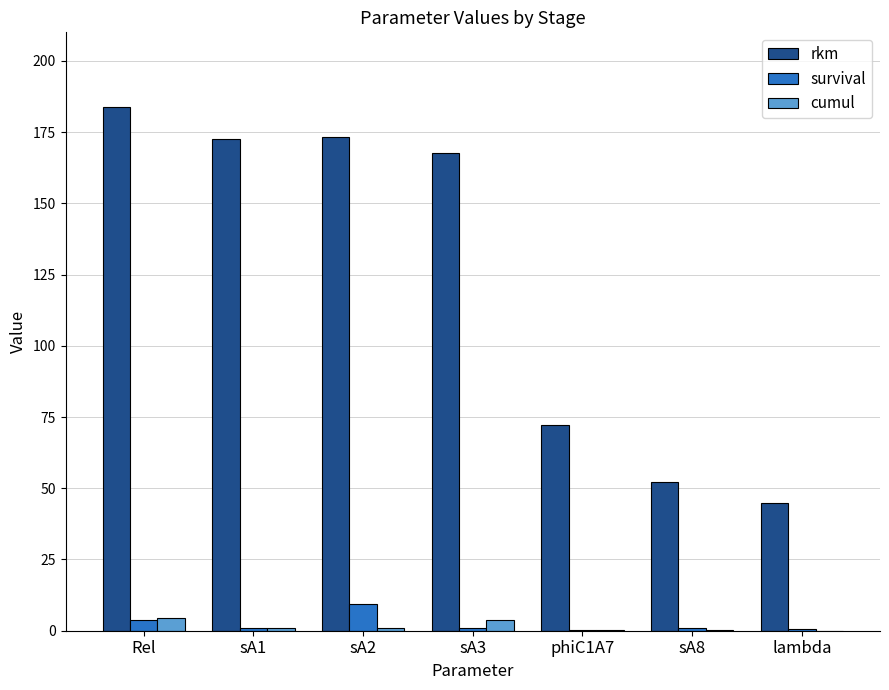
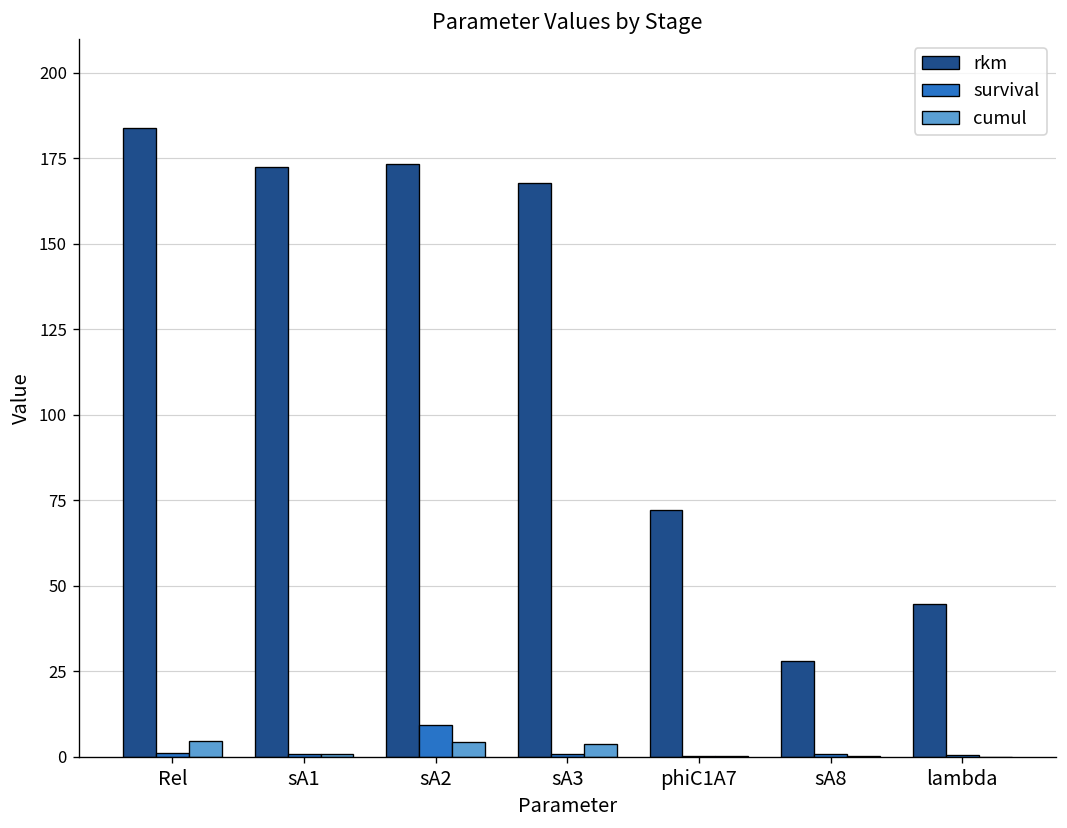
  {
    "rkm": {
      "Rel": 184,
      "sA1": 172,
      "sA2": 173,
      "sA3": 168,
      "phiC1A7": 72,
-     "sA8": 52,
+     "sA8": 28,
      "lambda": 45
    },
    "survival": {
-     "Rel": 4,
+     "Rel": 1,
      "sA2": 9,
      "sA3": 1,
      "sA8": 1
    },
    "cumul": {
      "Rel": 5,
-     "sA2": 1,
+     "sA2": 4,
      "sA3": 4
    }
  }
